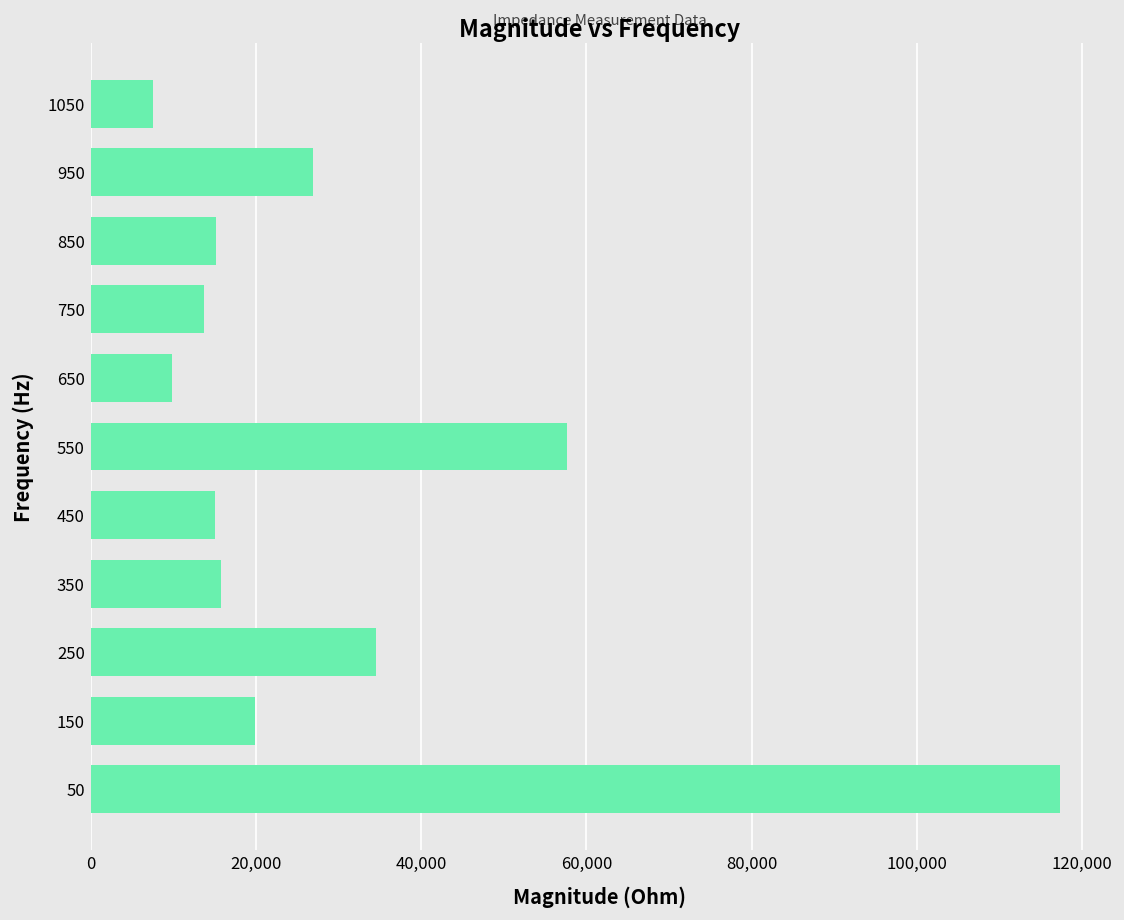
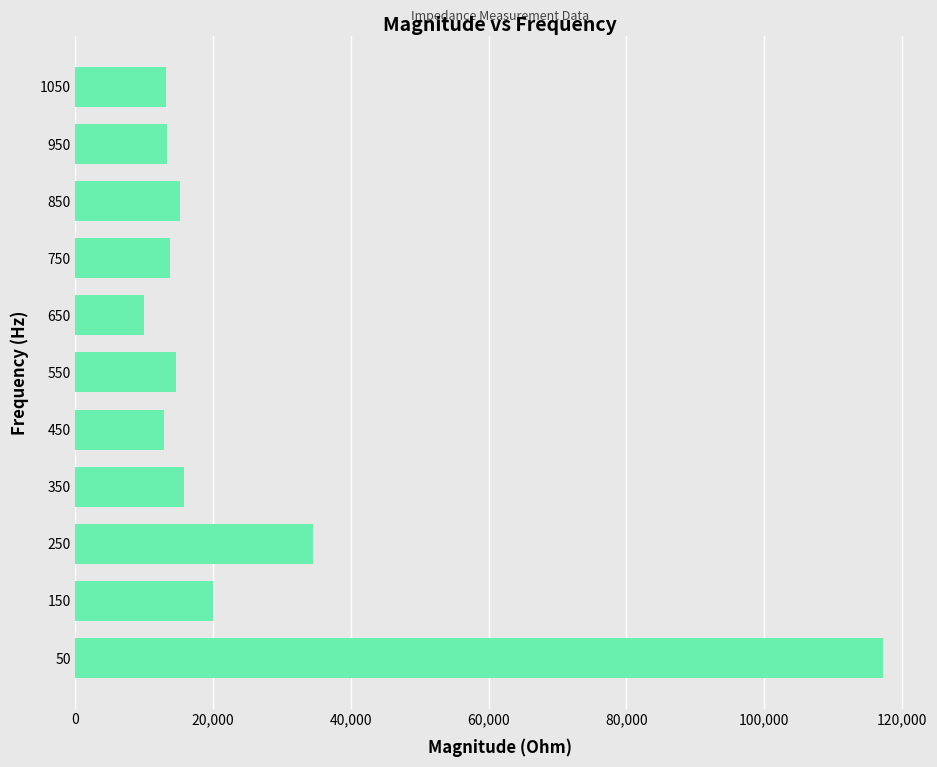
  {
-   "1050": "8,000",
-   "950": "27,000",
+   "1050": "13,000",
+   "950": "13,000",
    "850": "15,000",
    "750": "14,000",
    "650": "10,000",
-   "550": "58,000",
-   "450": "15,000",
+   "550": "15,000",
+   "450": "13,000",
    "350": "16,000",
    "250": "35,000",
    "150": "20,000",
    "50": "117,000"
  }
